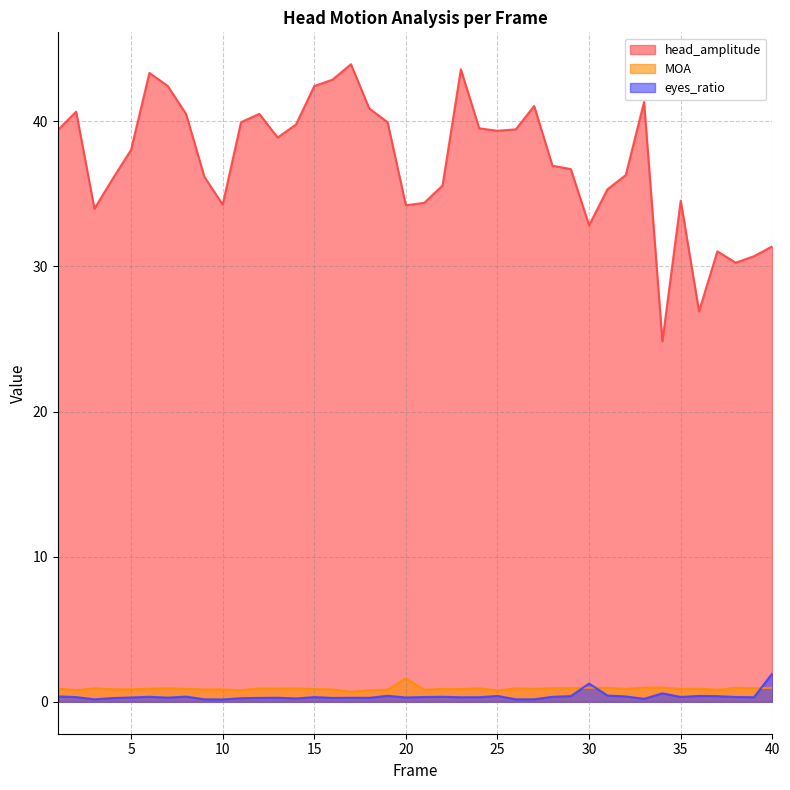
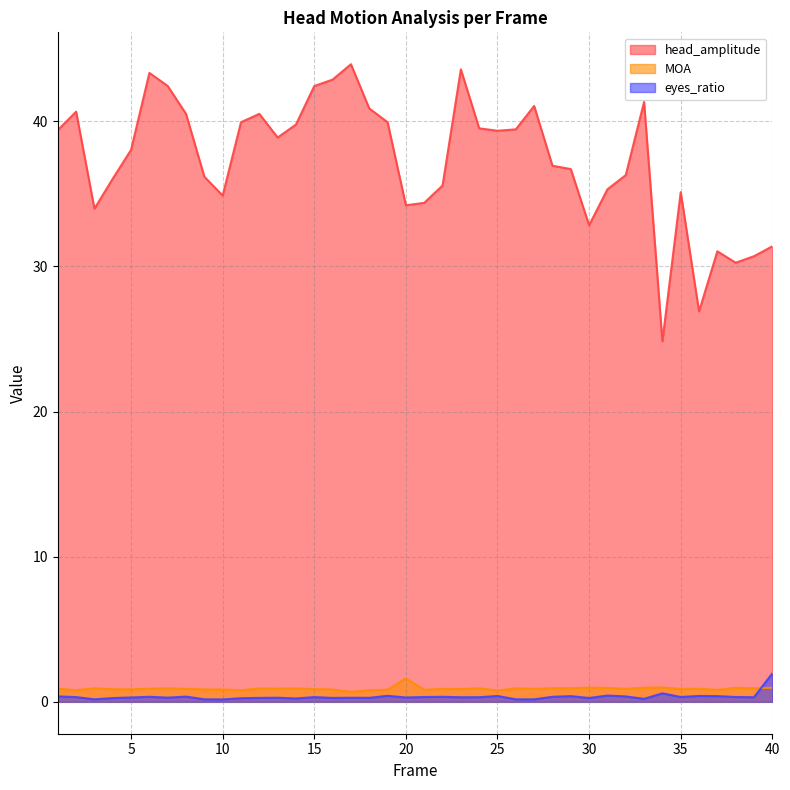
  {
    "head_amplitude": {
      "5": 38.0,
-     "10": 34.3,
+     "10": 34.9,
      "15": 42.4,
      "20": 34.2,
      "25": 39.3,
      "30": 32.8,
-     "35": 34.5,
+     "35": 35.1,
      "40": 31.4
    },
    "MOA": {
      "5": 0.9,
      "10": 0.9,
      "15": 0.9,
      "20": 1.6,
      "25": 0.8,
      "30": 1.0,
      "35": 0.9,
      "40": 1.0
    },
    "eyes_ratio": {
      "5": 0.3,
      "10": 0.2,
      "15": 0.3,
      "20": 0.3,
      "25": 0.4,
-     "30": 1.3,
+     "30": 0.3,
      "35": 0.3,
      "40": 2.0
    }
  }
